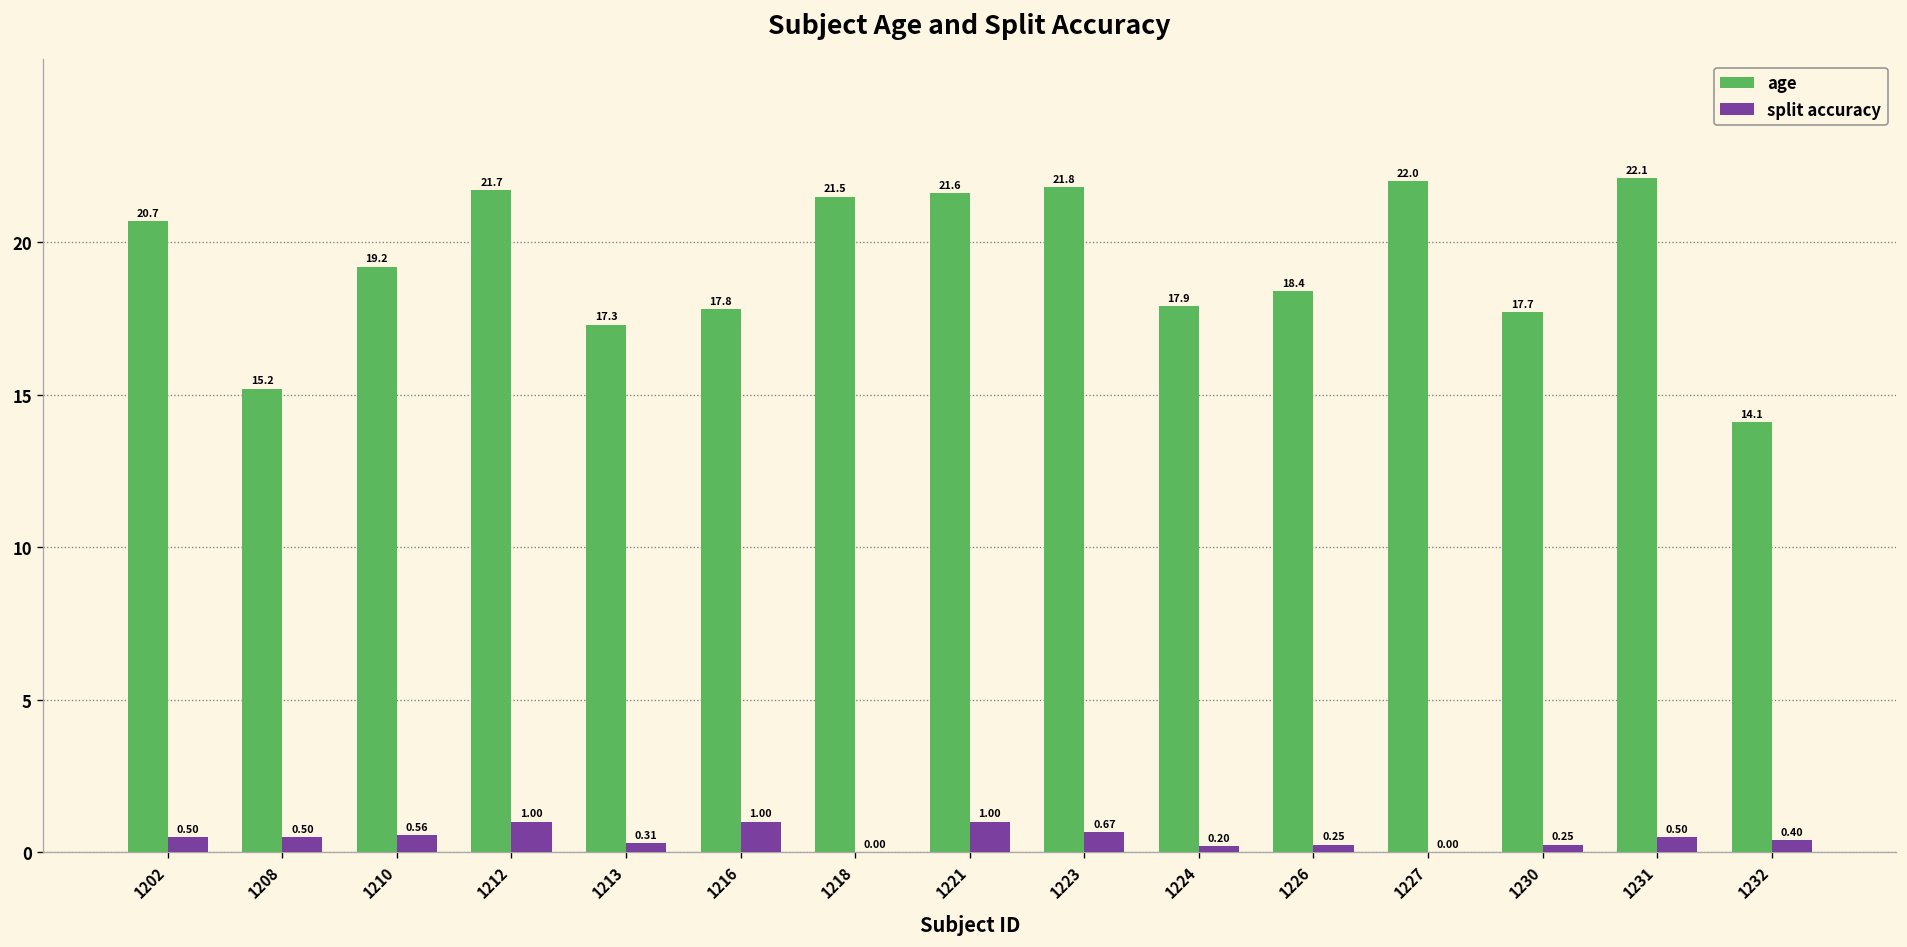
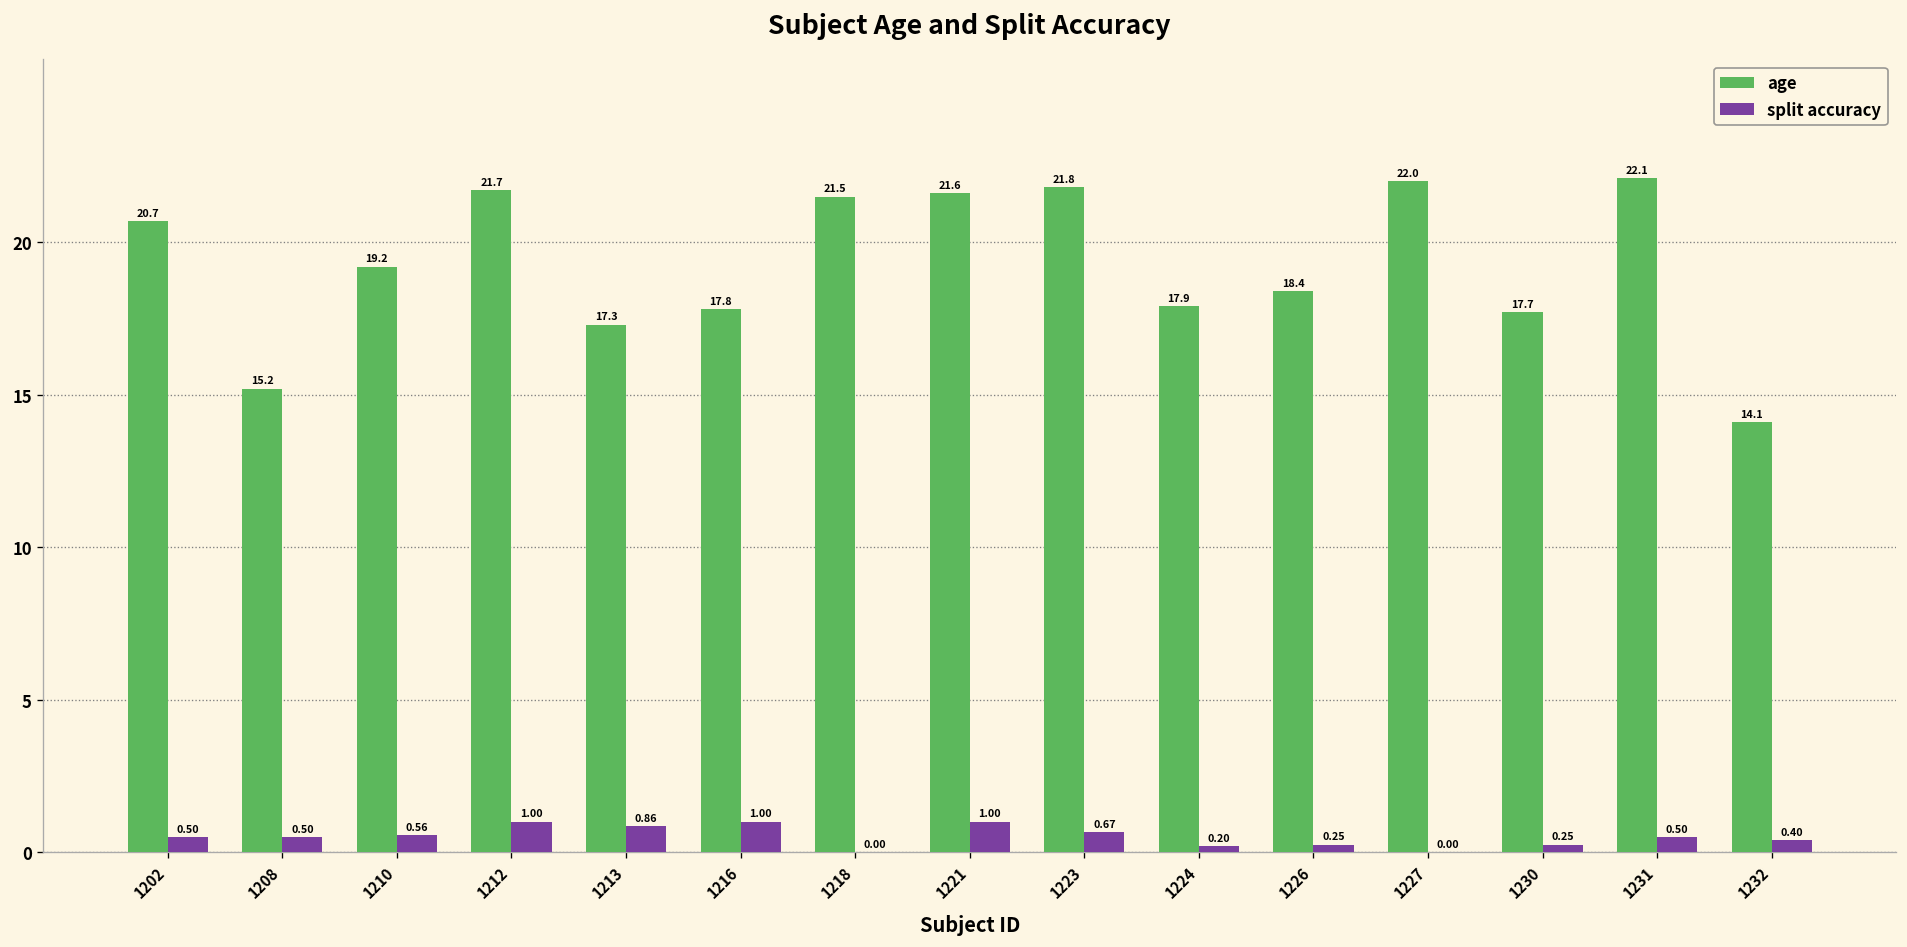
  {
    "age": {
      "1202": 20.7,
      "1208": 15.2,
      "1210": 19.2,
      "1212": 21.7,
      "1213": 17.3,
      "1216": 17.8,
      "1218": 21.5,
      "1221": 21.6,
      "1223": 21.8,
      "1224": 17.9,
      "1226": 18.4,
      "1227": 22.0,
      "1230": 17.7,
      "1231": 22.1,
      "1232": 14.1
    },
    "split accuracy": {
      "1202": 0.50,
      "1208": 0.50,
      "1210": 0.56,
      "1212": 1.00,
-     "1213": 0.31,
+     "1213": 0.86,
      "1216": 1.00,
      "1218": 0.00,
      "1221": 1.00,
      "1223": 0.67,
      "1224": 0.20,
      "1226": 0.25,
      "1227": 0.00,
      "1230": 0.25,
      "1231": 0.50,
      "1232": 0.40
    }
  }
